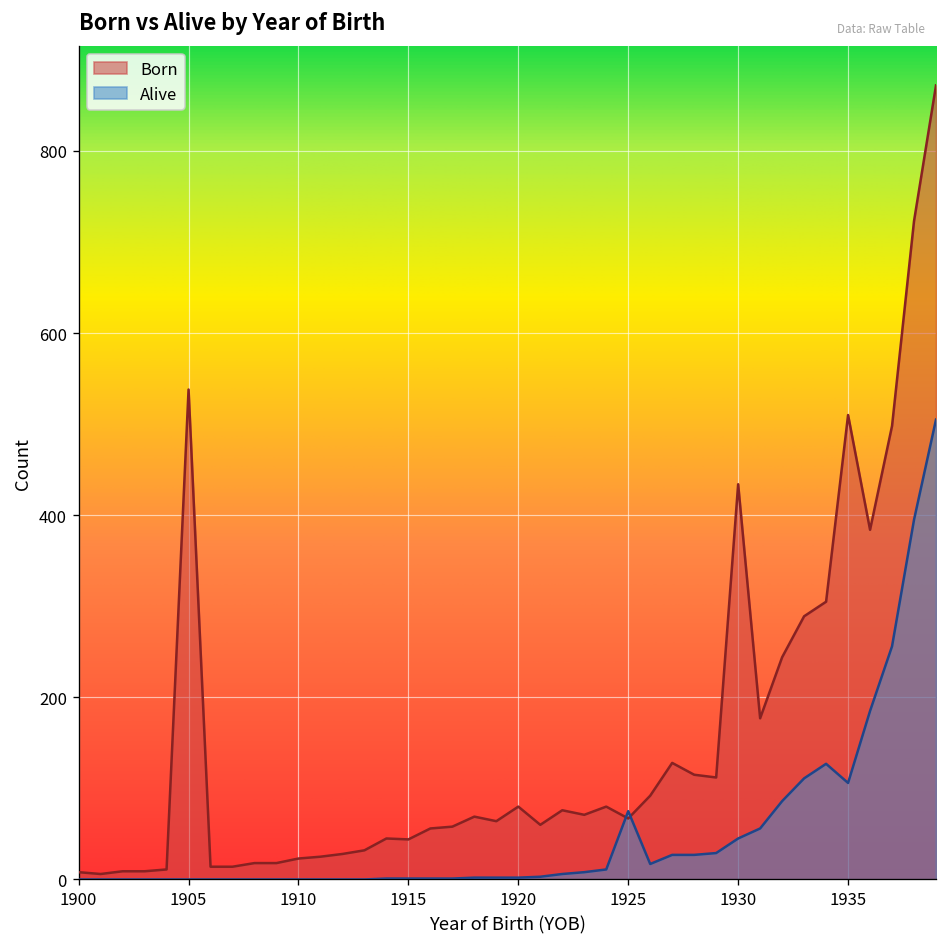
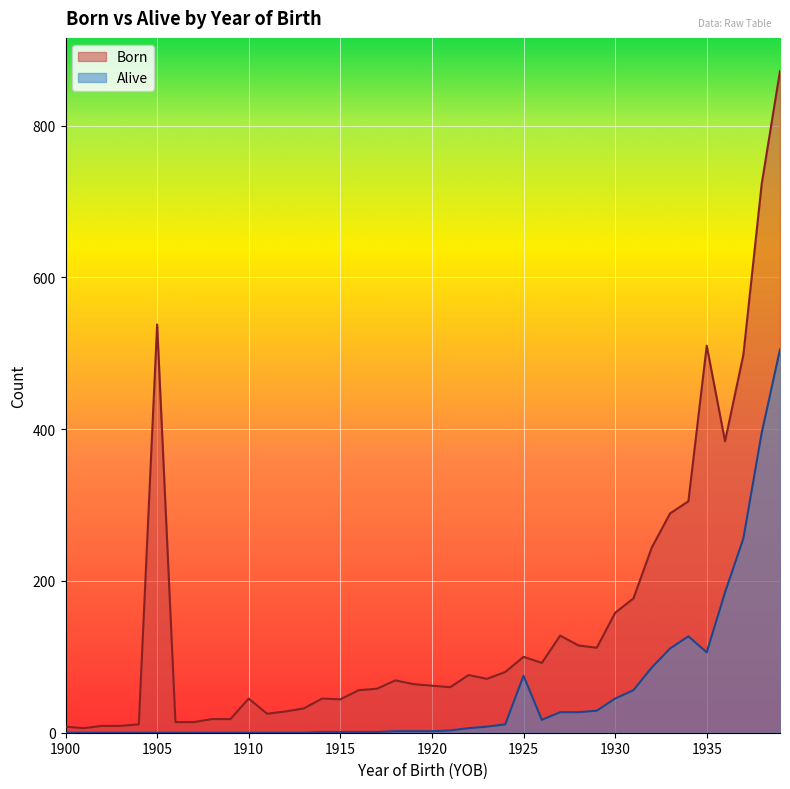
  {
    "Born": {
      "1900": 10,
      "1905": 540,
-     "1910": 20,
+     "1910": 50,
      "1915": 40,
-     "1920": 80,
-     "1925": 70,
-     "1930": 430,
+     "1920": 60,
+     "1925": 100,
+     "1930": 160,
      "1935": 510
    },
    "Alive": {
      "1900": 0,
      "1905": 0,
      "1910": 0,
      "1915": 0,
      "1920": 0,
      "1925": 80,
      "1930": 50,
      "1935": 110
    }
  }
